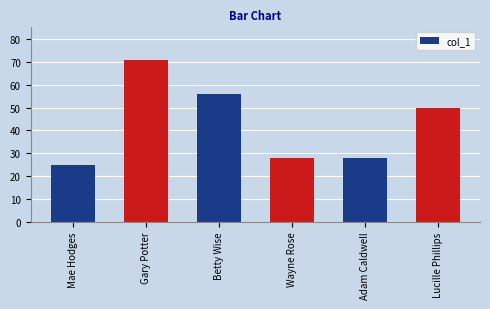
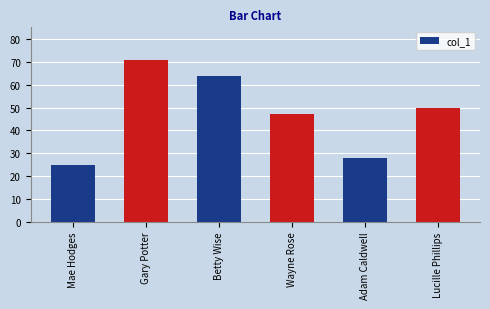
  {
    "Mae Hodges": 25,
    "Gary Potter": 71,
-   "Betty Wise": 56,
-   "Wayne Rose": 28,
+   "Betty Wise": 64,
+   "Wayne Rose": 47,
    "Adam Caldwell": 28,
    "Lucille Phillips": 50
  }
